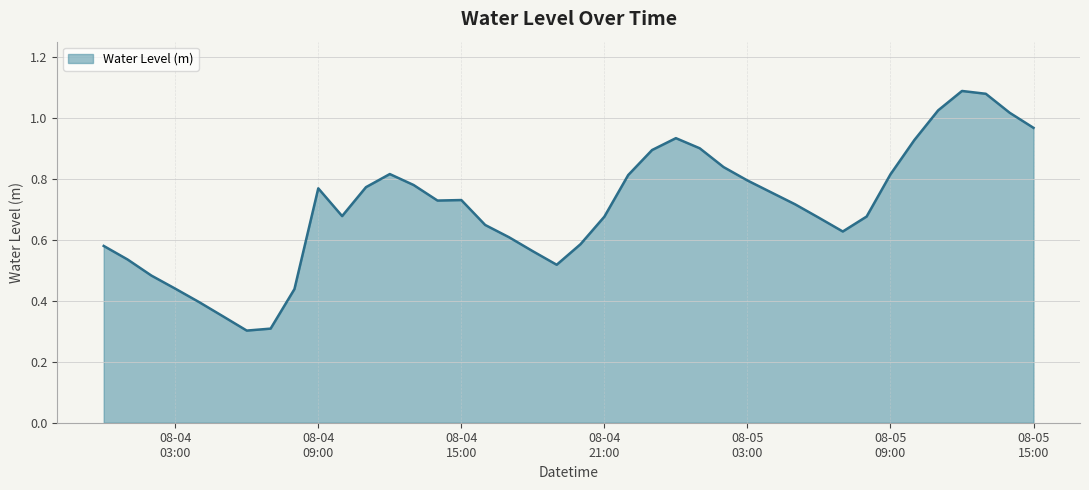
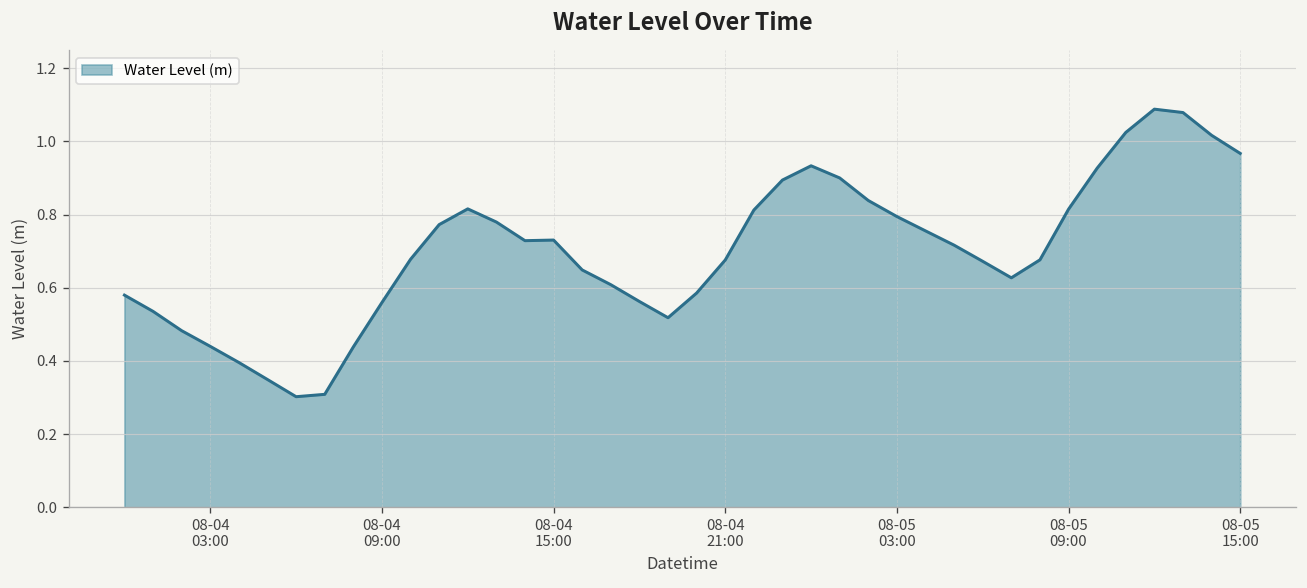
  {
    "08-04 03:00": 0.44,
-   "08-04 09:00": 0.77,
+   "08-04 09:00": 0.56,
    "08-04 15:00": 0.73,
    "08-04 21:00": 0.68,
    "08-05 03:00": 0.79,
    "08-05 09:00": 0.81,
    "08-05 15:00": 0.97
  }
